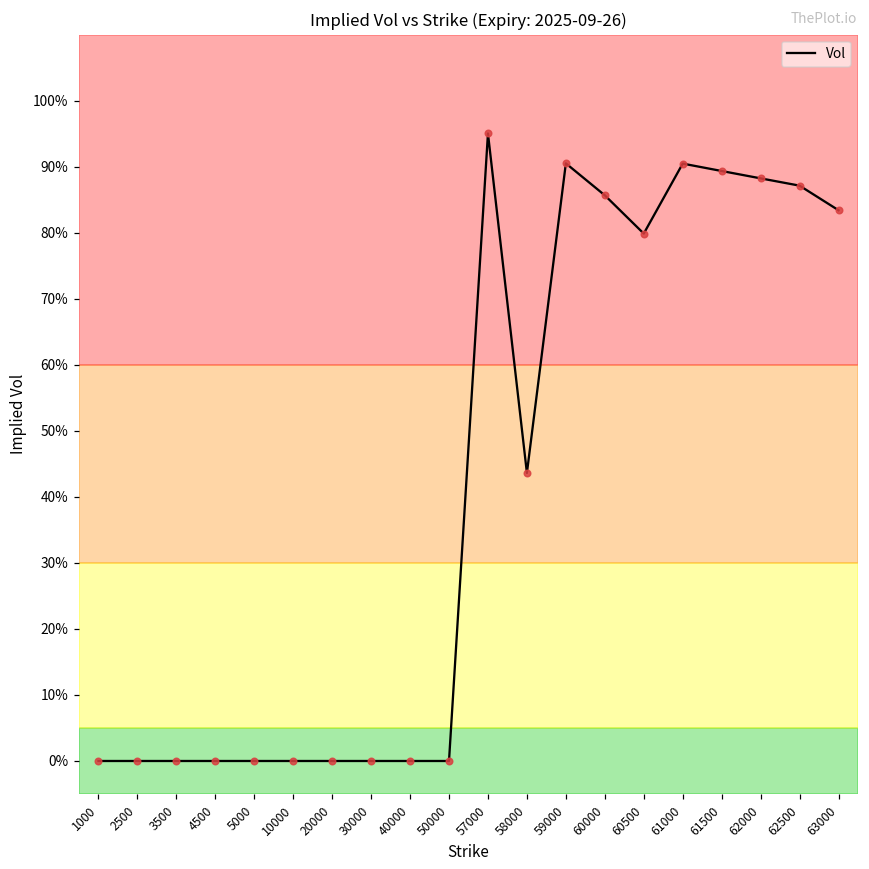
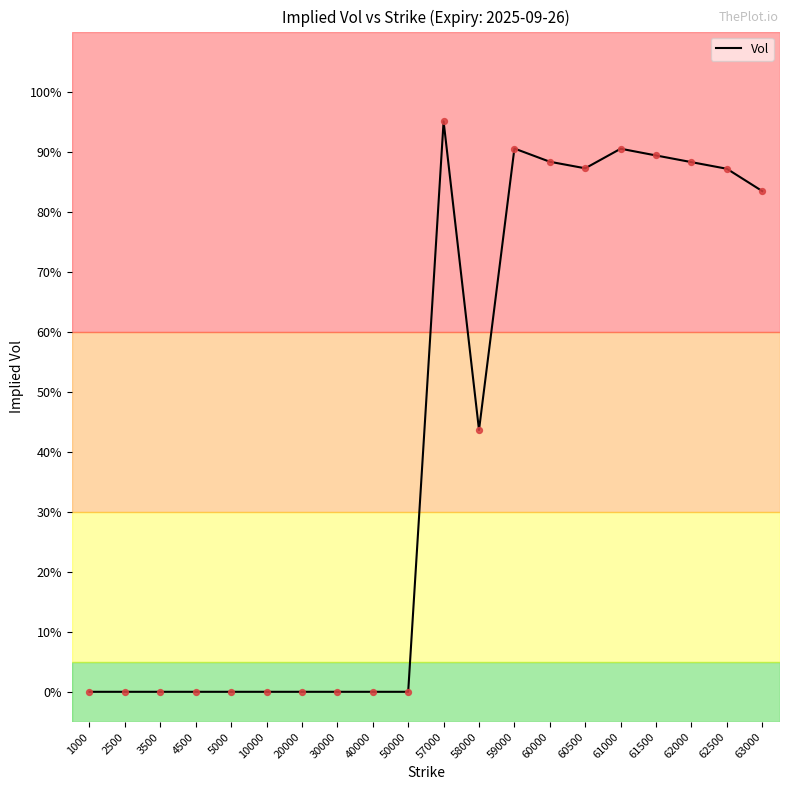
  {
    "1000": "0%",
    "2500": "0%",
    "3500": "0%",
    "4500": "0%",
    "5000": "0%",
    "10000": "0%",
    "20000": "0%",
    "30000": "0%",
    "40000": "0%",
    "50000": "0%",
    "57000": "95%",
    "58000": "44%",
    "59000": "91%",
-   "60000": "86%",
-   "60500": "80%",
+   "60000": "88%",
+   "60500": "87%",
    "61000": "90%",
    "61500": "89%",
    "62000": "88%",
    "62500": "87%",
    "63000": "83%"
  }
